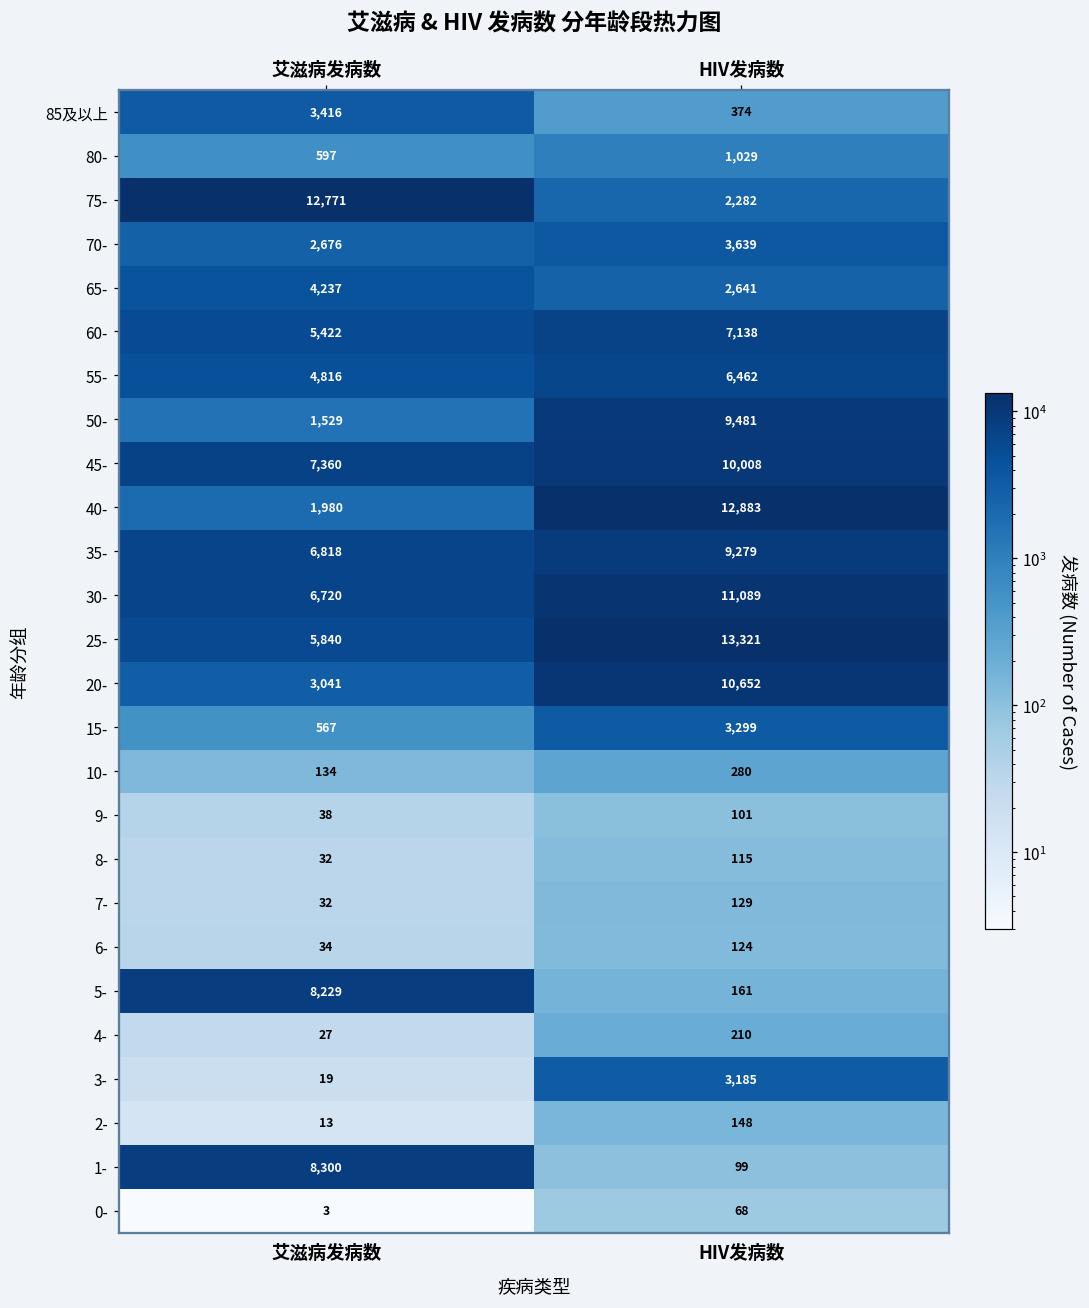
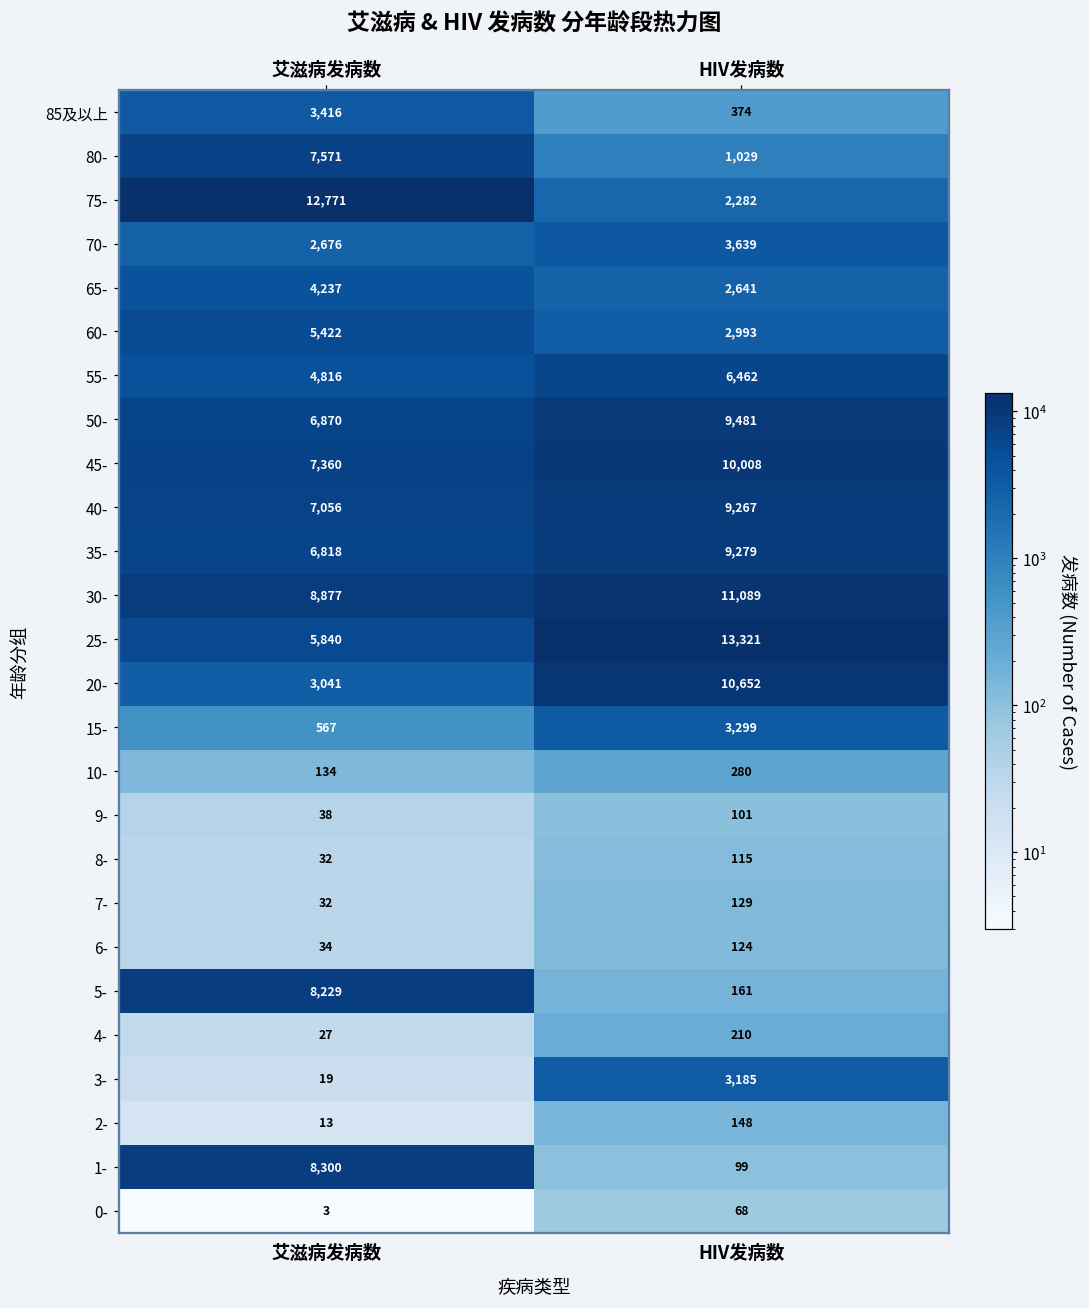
  {
    "85及以上": {
      "艾滋病发病数": "3,416",
      "HIV发病数": "374"
    },
    "80-": {
-     "艾滋病发病数": "597",
+     "艾滋病发病数": "7,571",
      "HIV发病数": "1,029"
    },
    "75-": {
      "艾滋病发病数": "12,771",
      "HIV发病数": "2,282"
    },
    "70-": {
      "艾滋病发病数": "2,676",
      "HIV发病数": "3,639"
    },
    "65-": {
      "艾滋病发病数": "4,237",
      "HIV发病数": "2,641"
    },
    "60-": {
      "艾滋病发病数": "5,422",
-     "HIV发病数": "7,138"
+     "HIV发病数": "2,993"
    },
    "55-": {
      "艾滋病发病数": "4,816",
      "HIV发病数": "6,462"
    },
    "50-": {
-     "艾滋病发病数": "1,529",
+     "艾滋病发病数": "6,870",
      "HIV发病数": "9,481"
    },
    "45-": {
      "艾滋病发病数": "7,360",
      "HIV发病数": "10,008"
    },
    "40-": {
-     "艾滋病发病数": "1,980",
-     "HIV发病数": "12,883"
+     "艾滋病发病数": "7,056",
+     "HIV发病数": "9,267"
    },
    "35-": {
      "艾滋病发病数": "6,818",
      "HIV发病数": "9,279"
    },
    "30-": {
-     "艾滋病发病数": "6,720",
+     "艾滋病发病数": "8,877",
      "HIV发病数": "11,089"
    },
    "25-": {
      "艾滋病发病数": "5,840",
      "HIV发病数": "13,321"
    },
    "20-": {
      "艾滋病发病数": "3,041",
      "HIV发病数": "10,652"
    },
    "15-": {
      "艾滋病发病数": "567",
      "HIV发病数": "3,299"
    },
    "10-": {
      "艾滋病发病数": "134",
      "HIV发病数": "280"
    },
    "9-": {
      "艾滋病发病数": "38",
      "HIV发病数": "101"
    },
    "8-": {
      "艾滋病发病数": "32",
      "HIV发病数": "115"
    },
    "7-": {
      "艾滋病发病数": "32",
      "HIV发病数": "129"
    },
    "6-": {
      "艾滋病发病数": "34",
      "HIV发病数": "124"
    },
    "5-": {
      "艾滋病发病数": "8,229",
      "HIV发病数": "161"
    },
    "4-": {
      "艾滋病发病数": "27",
      "HIV发病数": "210"
    },
    "3-": {
      "艾滋病发病数": "19",
      "HIV发病数": "3,185"
    },
    "2-": {
      "艾滋病发病数": "13",
      "HIV发病数": "148"
    },
    "1-": {
      "艾滋病发病数": "8,300",
      "HIV发病数": "99"
    },
    "0-": {
      "艾滋病发病数": "3",
      "HIV发病数": "68"
    }
  }
